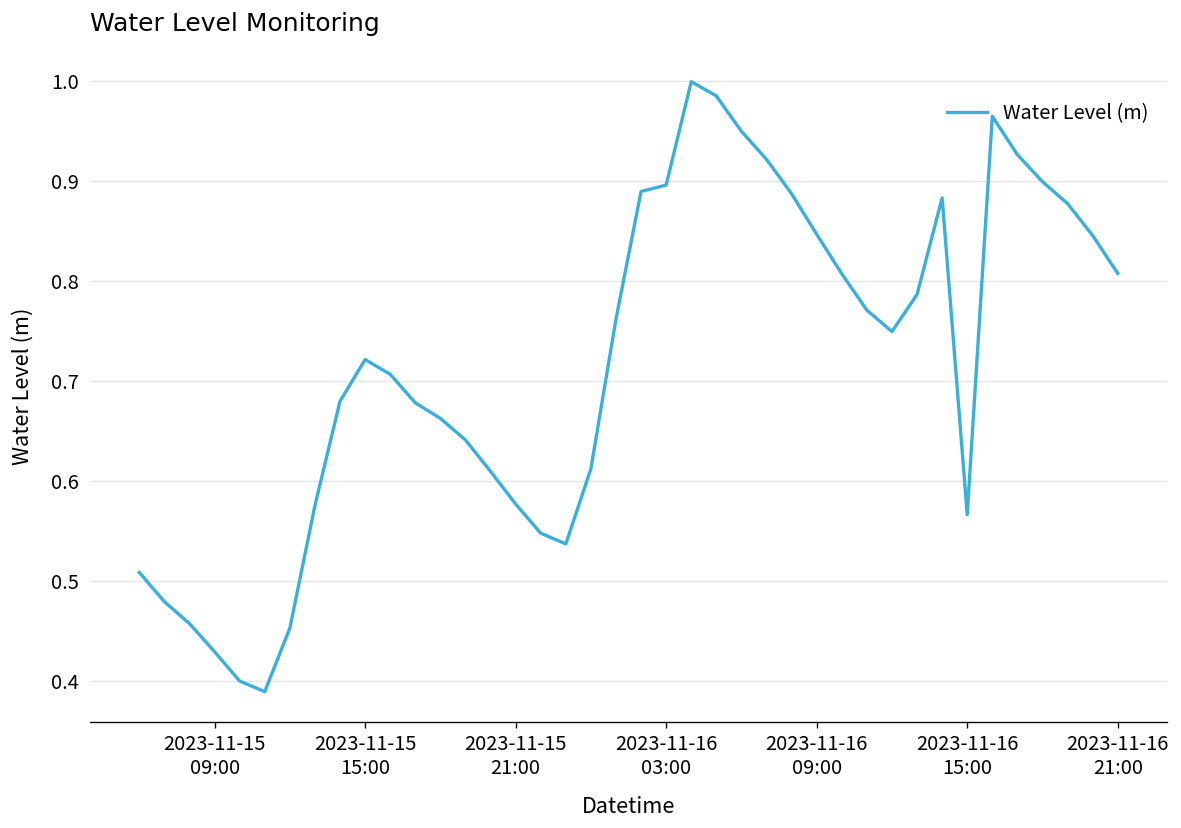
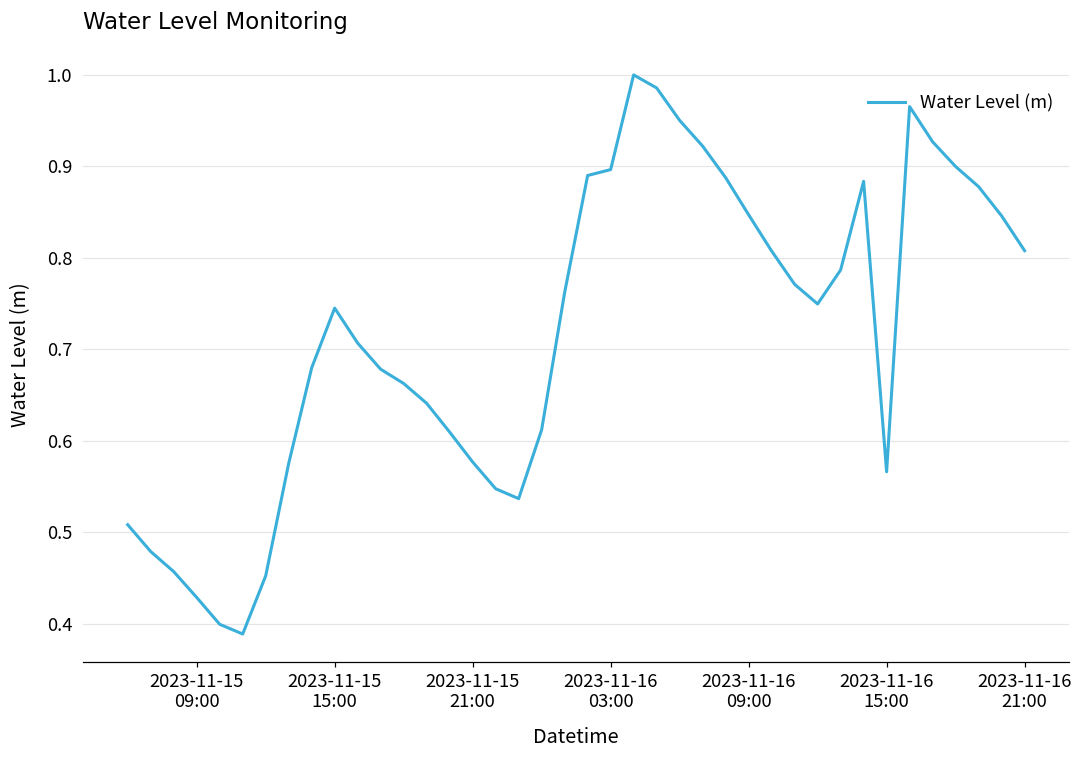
  {
    "2023-11-15 09:00": 0.43,
-   "2023-11-15 15:00": 0.72,
+   "2023-11-15 15:00": 0.74,
    "2023-11-15 21:00": 0.58,
    "2023-11-16 03:00": 0.90,
    "2023-11-16 09:00": 0.85,
    "2023-11-16 15:00": 0.57,
    "2023-11-16 21:00": 0.81
  }
